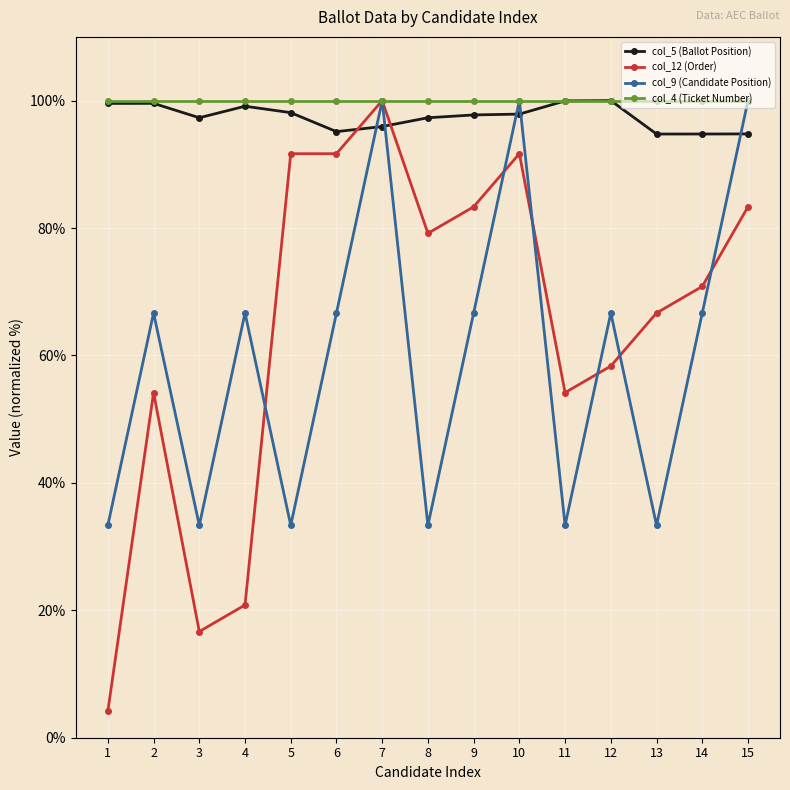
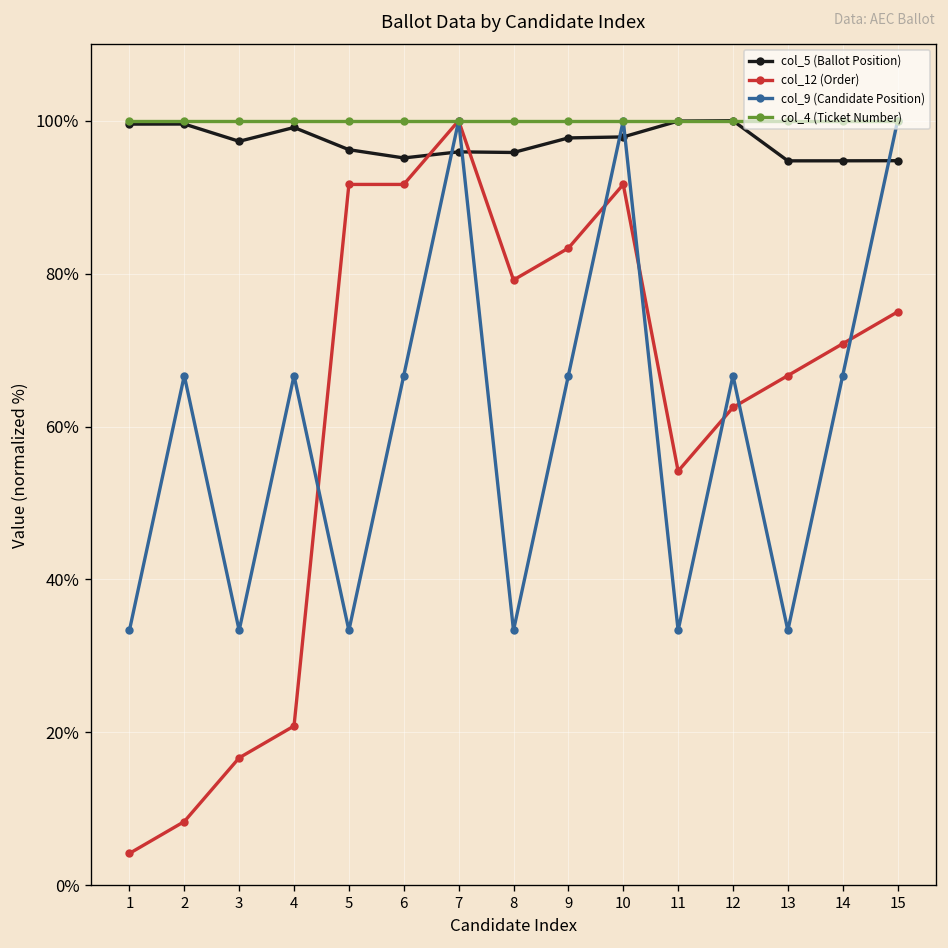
  {
    "col_5 (Ballot Position)": {
      "1": "100%",
      "2": "100%",
      "3": "97%",
      "4": "99%",
-     "5": "98%",
+     "5": "96%",
      "6": "95%",
      "7": "96%",
-     "8": "97%",
+     "8": "96%",
      "9": "98%",
      "10": "98%",
      "13": "95%",
      "14": "95%",
      "15": "95%"
    },
    "col_12 (Order)": {
      "1": "4%",
-     "2": "54%",
+     "2": "8%",
      "3": "17%",
      "4": "21%",
      "5": "92%",
      "6": "92%",
      "8": "79%",
      "9": "83%",
      "10": "92%",
      "11": "54%",
-     "12": "58%",
+     "12": "63%",
      "13": "67%",
      "14": "71%",
-     "15": "83%"
+     "15": "75%"
    },
    "col_9 (Candidate Position)": {
      "1": "33%",
      "2": "67%",
      "3": "33%",
      "4": "67%",
      "5": "33%",
      "6": "67%",
      "8": "33%",
      "9": "67%",
      "11": "33%",
      "12": "67%",
      "13": "33%",
      "14": "67%"
    },
    "col_4 (Ticket Number)": {
      "1": "100%",
      "2": "100%",
      "3": "100%",
      "4": "100%",
      "5": "100%",
      "6": "100%",
      "8": "100%",
      "9": "100%"
    }
  }
